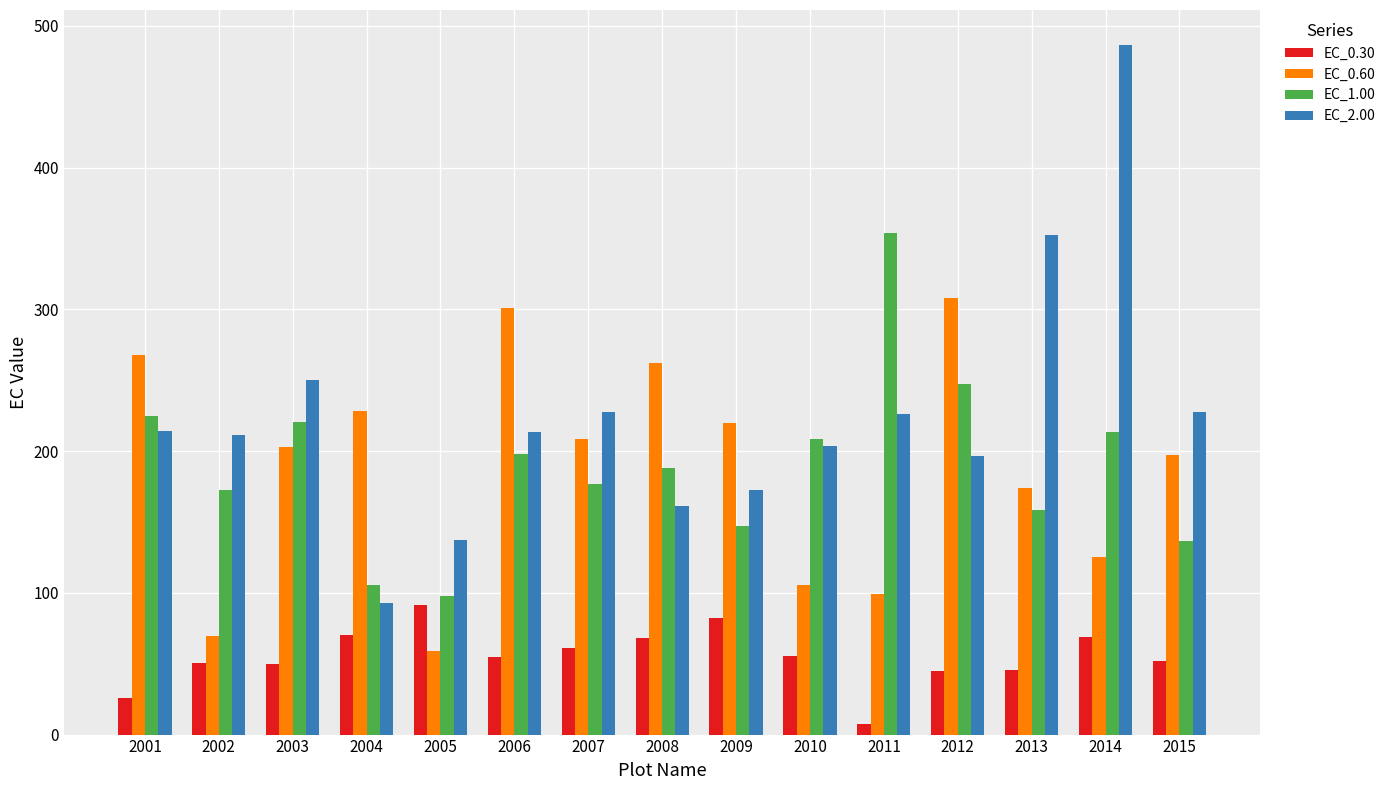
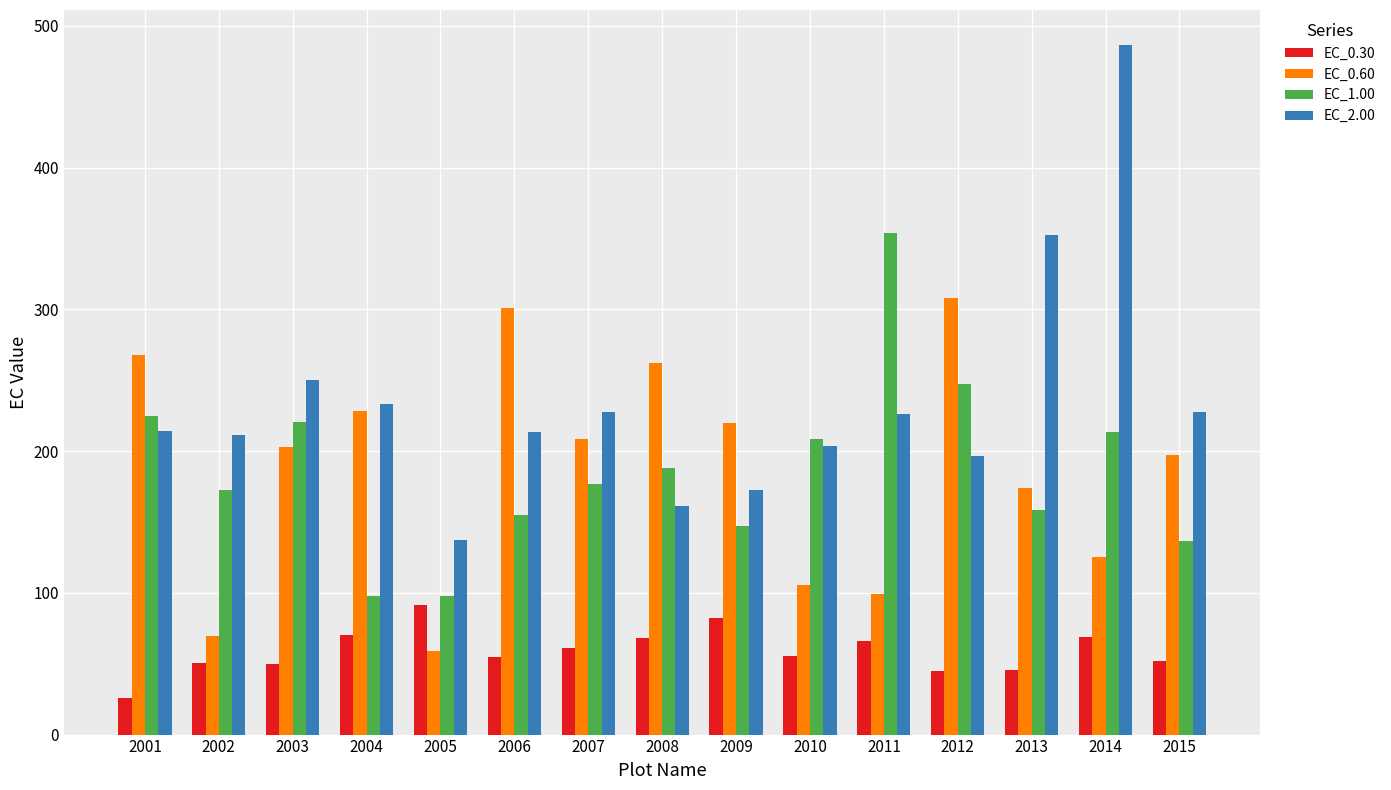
  {
    "EC_0.30": {
      "2001": 26,
      "2002": 51,
      "2003": 50,
      "2004": 71,
      "2005": 92,
      "2006": 55,
      "2007": 61,
      "2008": 68,
      "2009": 82,
      "2010": 56,
-     "2011": 7,
+     "2011": 66,
      "2012": 45,
      "2013": 46,
      "2014": 69,
      "2015": 52
    },
    "EC_0.60": {
      "2001": 268,
      "2002": 70,
      "2003": 203,
      "2004": 228,
      "2005": 59,
      "2006": 301,
      "2007": 209,
      "2008": 262,
      "2009": 220,
      "2010": 106,
      "2011": 99,
      "2012": 308,
      "2013": 174,
      "2014": 125,
      "2015": 197
    },
    "EC_1.00": {
      "2001": 225,
      "2002": 173,
      "2003": 221,
-     "2004": 105,
+     "2004": 98,
      "2005": 98,
-     "2006": 198,
+     "2006": 155,
      "2007": 177,
      "2008": 188,
      "2009": 147,
      "2010": 209,
      "2011": 354,
      "2012": 247,
      "2013": 158,
      "2014": 213,
      "2015": 136
    },
    "EC_2.00": {
      "2001": 214,
      "2002": 212,
      "2003": 251,
-     "2004": 93,
+     "2004": 233,
      "2005": 138,
      "2006": 214,
      "2007": 228,
      "2008": 161,
      "2009": 173,
      "2010": 204,
      "2011": 226,
      "2012": 196,
      "2013": 352,
      "2014": 487,
      "2015": 228
    }
  }
